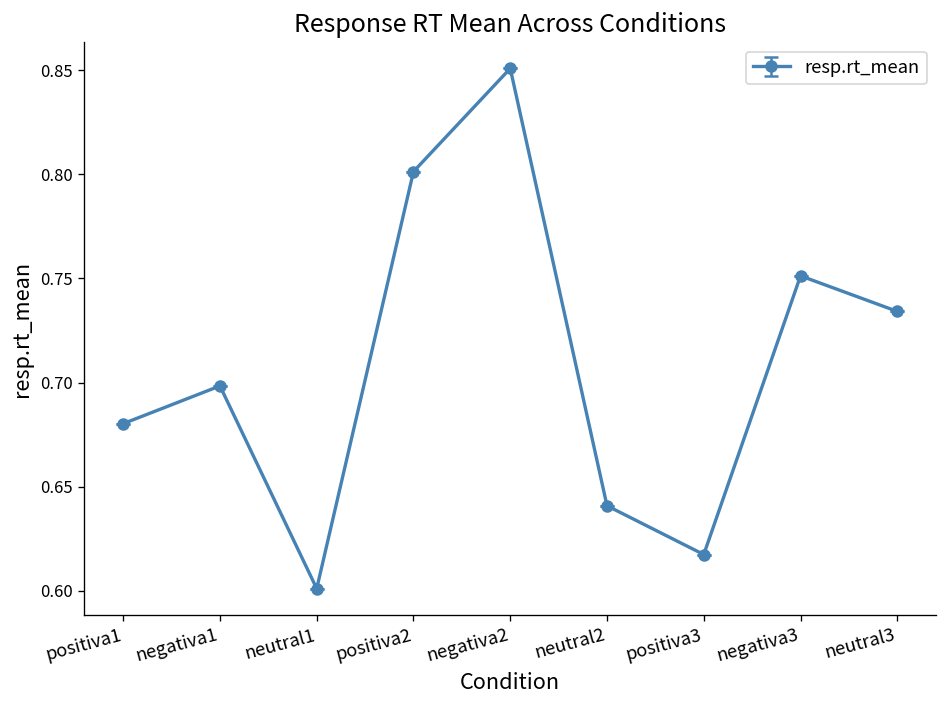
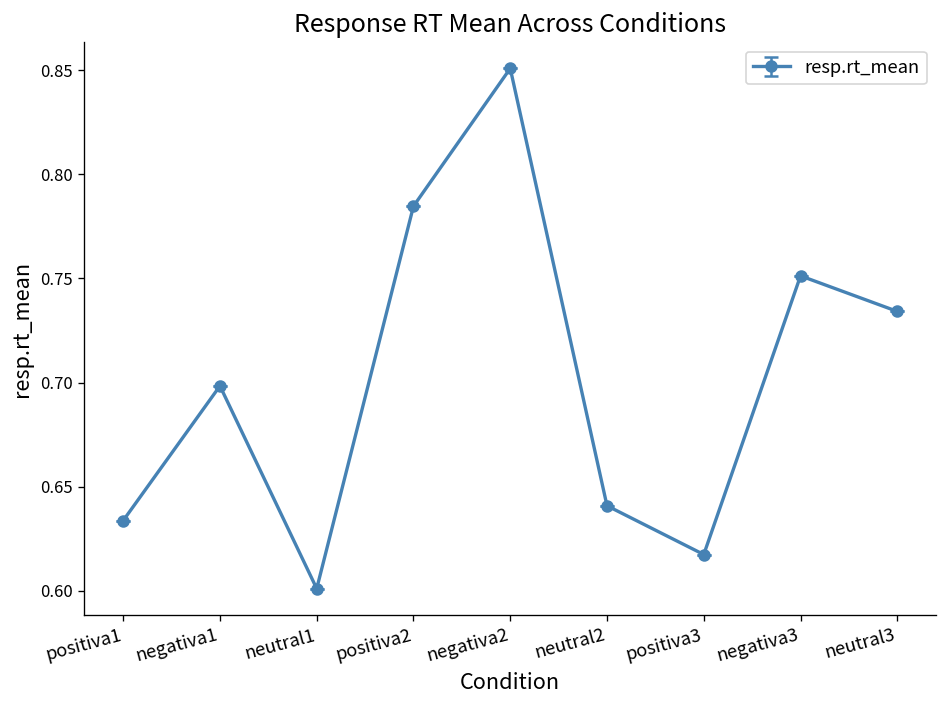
  {
-   "positiva1": 0.680,
+   "positiva1": 0.634,
    "negativa1": 0.698,
    "neutral1": 0.601,
-   "positiva2": 0.801,
+   "positiva2": 0.785,
    "negativa2": 0.851,
    "neutral2": 0.641,
    "positiva3": 0.618,
    "negativa3": 0.751,
    "neutral3": 0.734
  }
